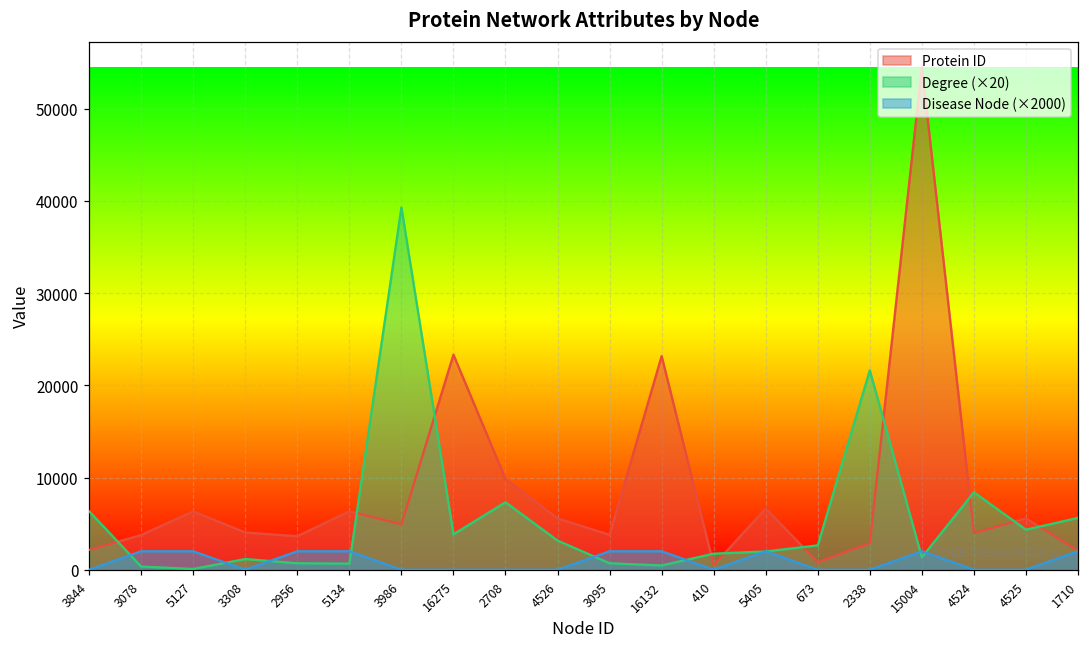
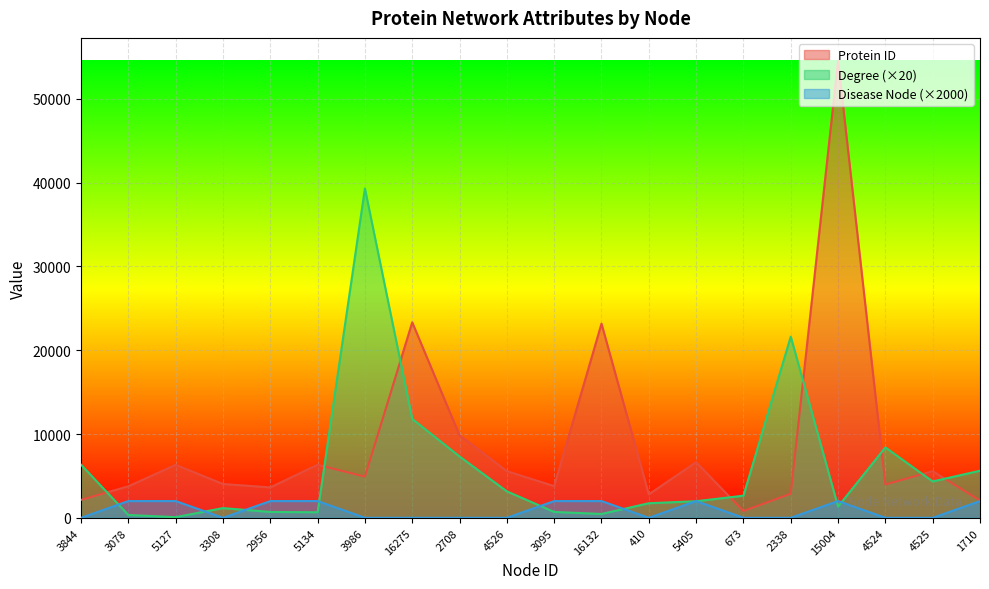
  {
    "Protein ID": {
      "3844": 2000,
      "3078": 4000,
      "5127": 6000,
      "3308": 4000,
      "2956": 4000,
      "5134": 6000,
      "3986": 5000,
      "16275": 23000,
      "2708": 10000,
      "4526": 6000,
      "3095": 4000,
      "16132": 23000,
-     "410": 0,
+     "410": 3000,
      "5405": 7000,
      "673": 1000,
      "2338": 3000,
      "4524": 4000,
      "4525": 6000
    },
    "Degree (×20)": {
      "3844": 6000,
      "3078": 0,
      "5127": 0,
      "3308": 1000,
      "2956": 1000,
      "5134": 1000,
      "3986": 39000,
-     "16275": 4000,
+     "16275": 12000,
      "2708": 7000,
      "4526": 3000,
      "3095": 1000,
      "16132": 0,
      "410": 2000,
      "673": 3000,
      "2338": 22000,
      "15004": 1000,
      "4524": 8000,
      "4525": 4000,
      "1710": 6000
    },
    "Disease Node (×2000)": {
      "3844": 0,
      "3078": 2000,
      "5127": 2000,
      "3308": 0,
      "2956": 2000,
      "5134": 2000,
      "3986": 0,
      "16275": 0,
      "2708": 0,
      "4526": 0,
      "3095": 2000,
      "16132": 2000,
      "410": 0,
      "673": 0,
      "2338": 0,
      "15004": 2000,
      "4524": 0,
      "4525": 0
    }
  }
